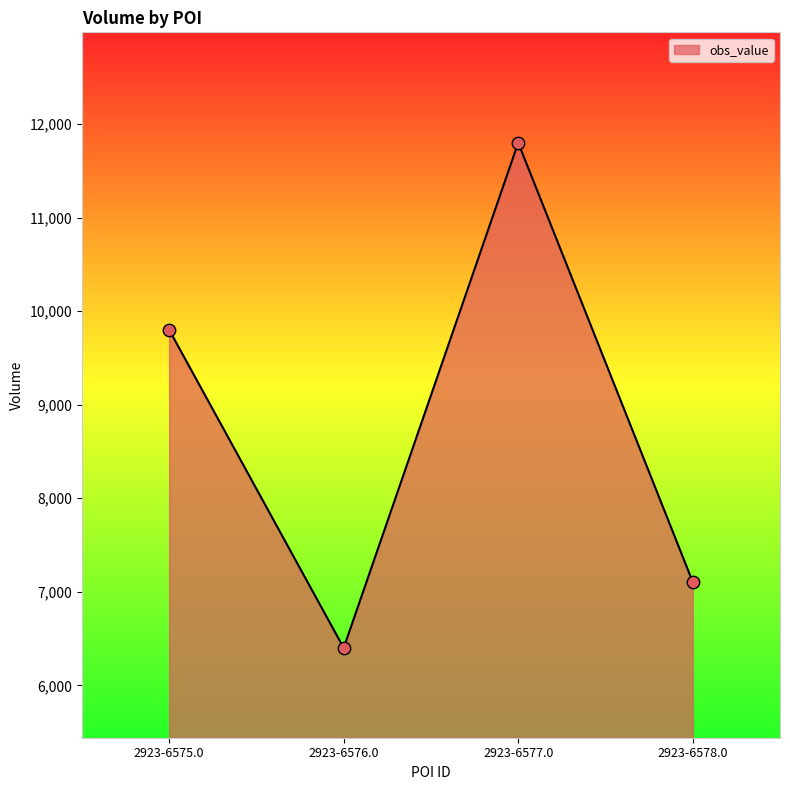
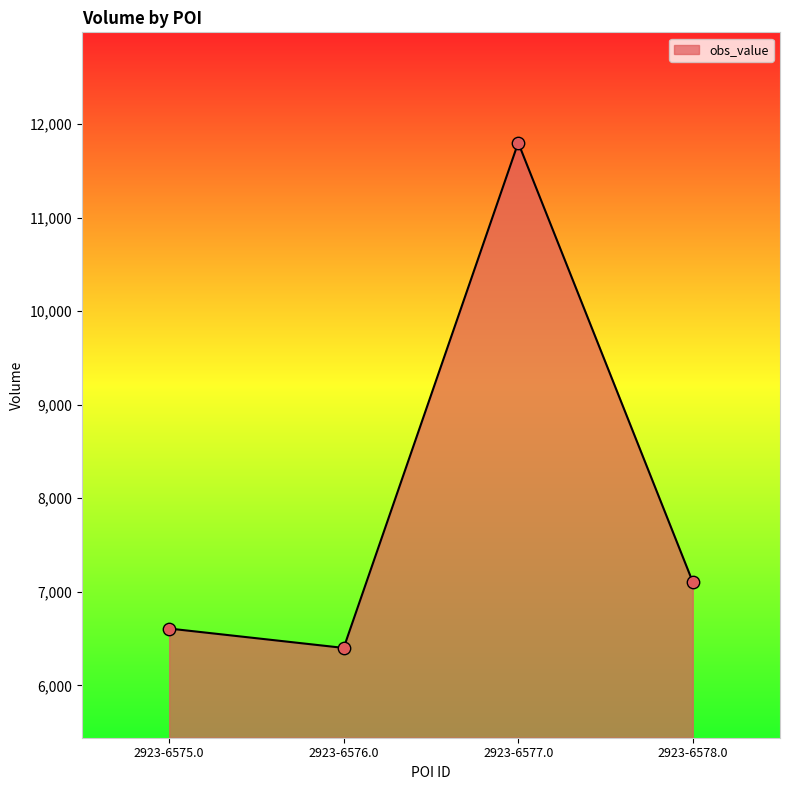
  {
-   "2923-6575.0": "9,800",
+   "2923-6575.0": "6,600",
    "2923-6576.0": "6,400",
    "2923-6577.0": "11,800",
    "2923-6578.0": "7,100"
  }
